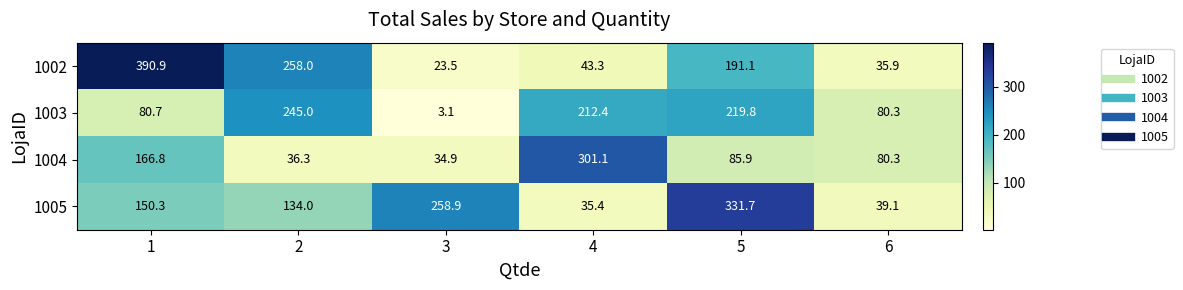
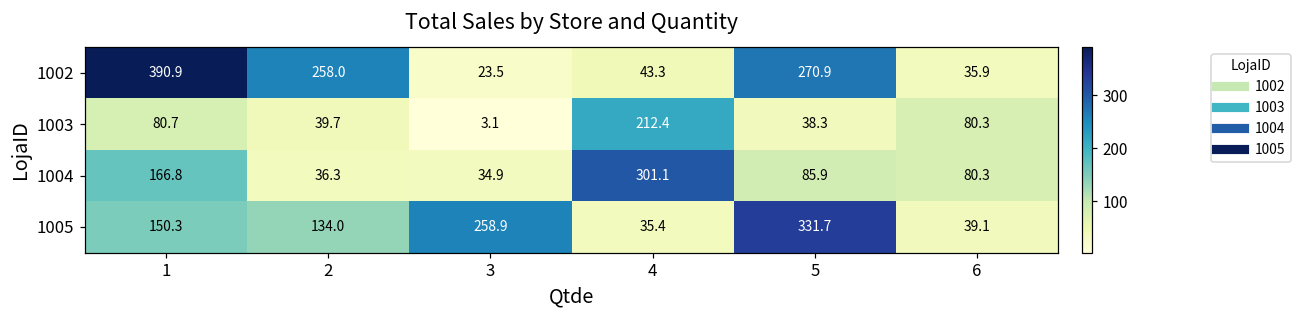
  {
    "1002": {
      "1": 390.9,
      "2": 258.0,
      "3": 23.5,
      "4": 43.3,
-     "5": 191.1,
+     "5": 270.9,
      "6": 35.9
    },
    "1003": {
      "1": 80.7,
-     "2": 245.0,
+     "2": 39.7,
      "3": 3.1,
      "4": 212.4,
-     "5": 219.8,
+     "5": 38.3,
      "6": 80.3
    },
    "1004": {
      "1": 166.8,
      "2": 36.3,
      "3": 34.9,
      "4": 301.1,
      "5": 85.9,
      "6": 80.3
    },
    "1005": {
      "1": 150.3,
      "2": 134.0,
      "3": 258.9,
      "4": 35.4,
      "5": 331.7,
      "6": 39.1
    }
  }
